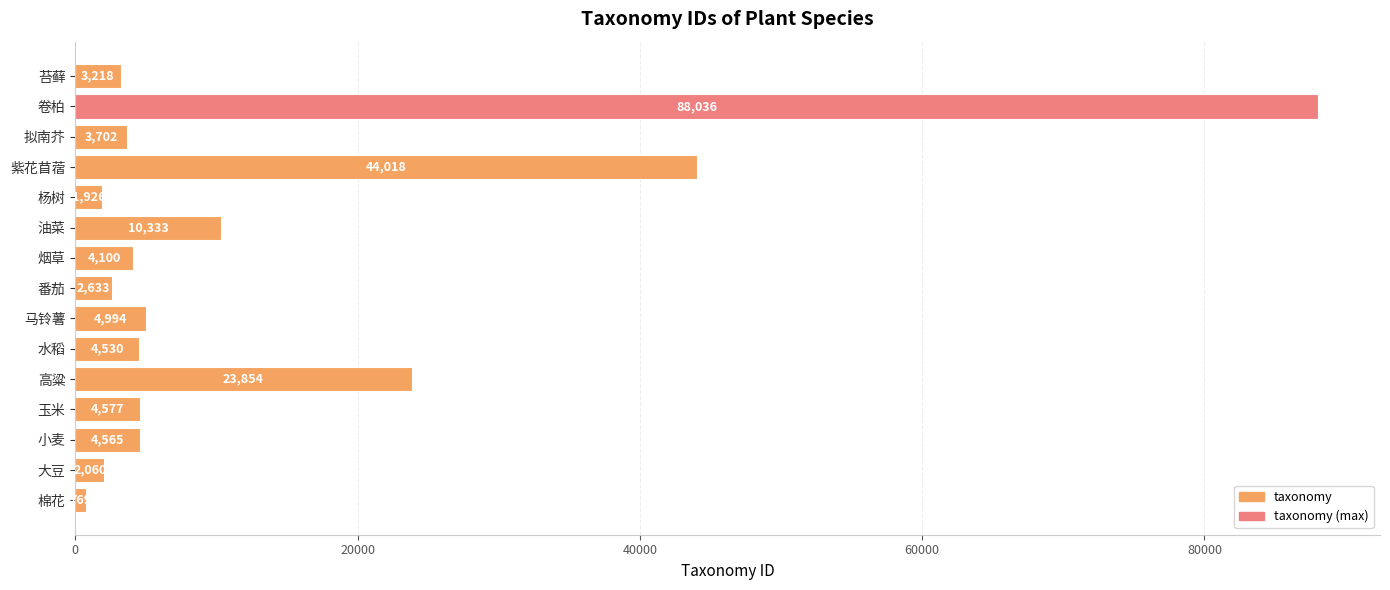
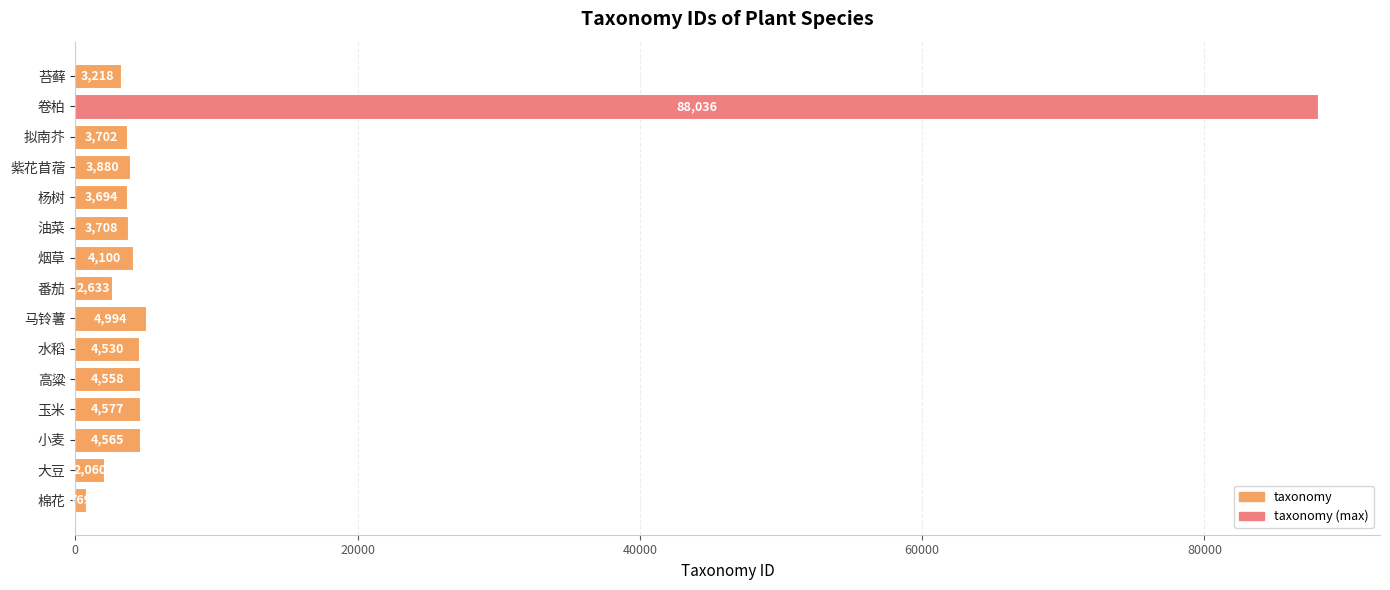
  {
    "苔藓": "3,218",
    "卷柏": "88,036",
    "拟南芥": "3,702",
-   "紫花苜蓿": "44,018",
-   "杨树": "1,926",
-   "油菜": "10,333",
+   "紫花苜蓿": "3,880",
+   "杨树": "3,694",
+   "油菜": "3,708",
    "烟草": "4,100",
    "番茄": "2,633",
    "马铃薯": "4,994",
    "水稻": "4,530",
-   "高粱": "23,854",
+   "高粱": "4,558",
    "玉米": "4,577",
    "小麦": "4,565",
    "大豆": "2,060"
  }
